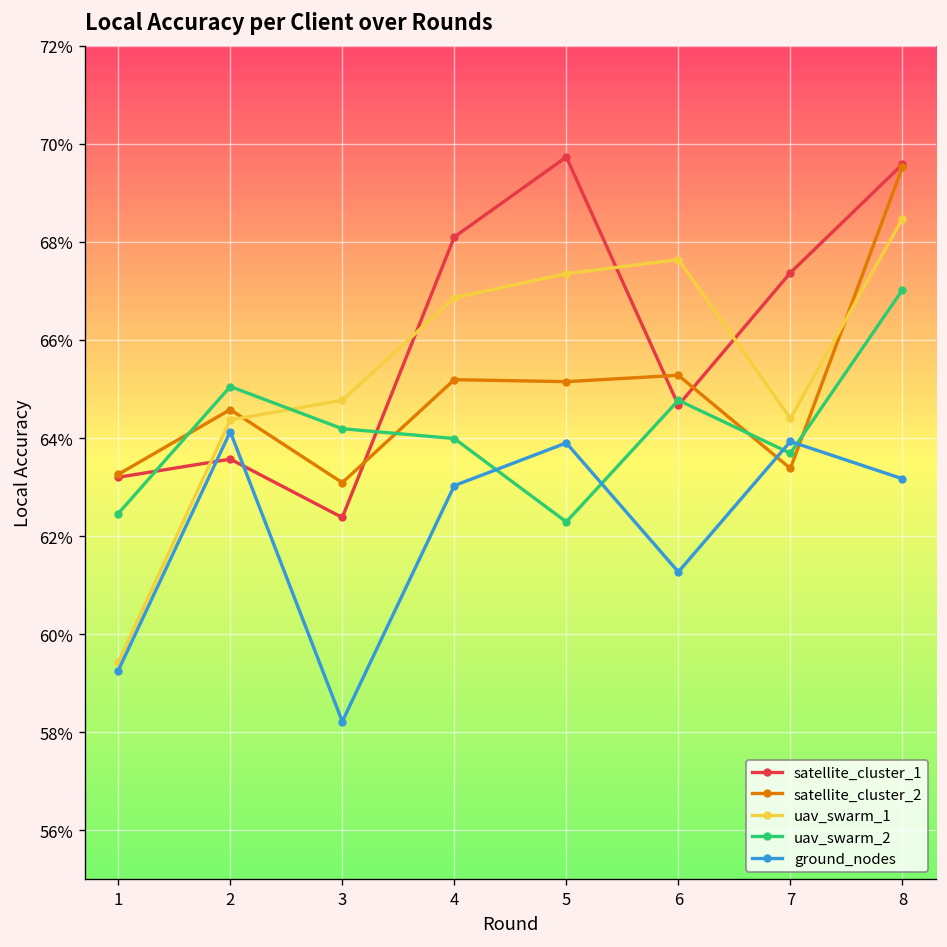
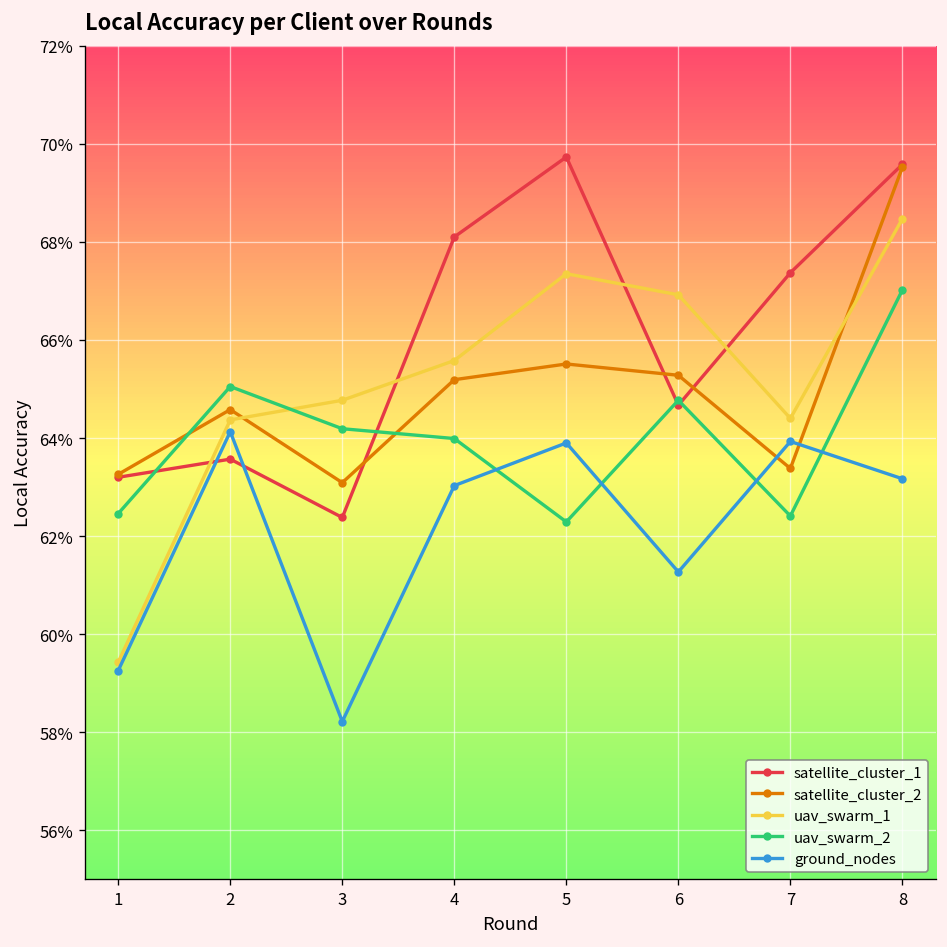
  {
    "satellite_cluster_1": {
      "2": "63.6%",
      "3": "62.4%",
      "4": "68.1%",
      "5": "69.7%",
      "6": "64.7%",
      "7": "67.4%"
    },
    "satellite_cluster_2": {
      "2": "64.6%",
      "3": "63.1%",
      "4": "65.2%",
-     "5": "65.1%",
+     "5": "65.5%",
      "6": "65.3%",
      "7": "63.4%"
    },
    "uav_swarm_1": {
      "1": "59.4%",
      "2": "64.4%",
      "3": "64.8%",
-     "4": "66.9%",
+     "4": "65.6%",
      "5": "67.4%",
-     "6": "67.6%",
+     "6": "66.9%",
      "7": "64.4%",
      "8": "68.5%"
    },
    "uav_swarm_2": {
      "1": "62.5%",
      "2": "65.1%",
      "3": "64.2%",
      "4": "64.0%",
      "5": "62.3%",
      "6": "64.8%",
-     "7": "63.7%",
+     "7": "62.4%",
      "8": "67.0%"
    },
    "ground_nodes": {
      "1": "59.3%",
      "2": "64.1%",
      "3": "58.2%",
      "4": "63.0%",
      "5": "63.9%",
      "6": "61.3%",
      "7": "63.9%",
      "8": "63.2%"
    }
  }
